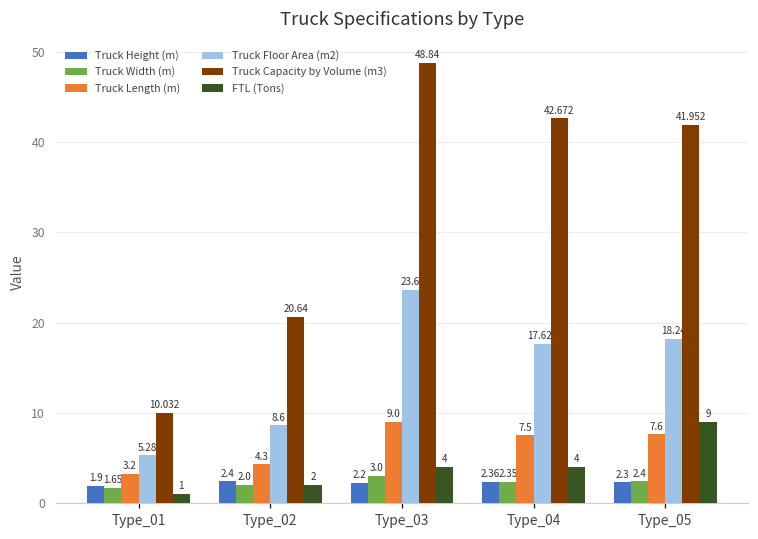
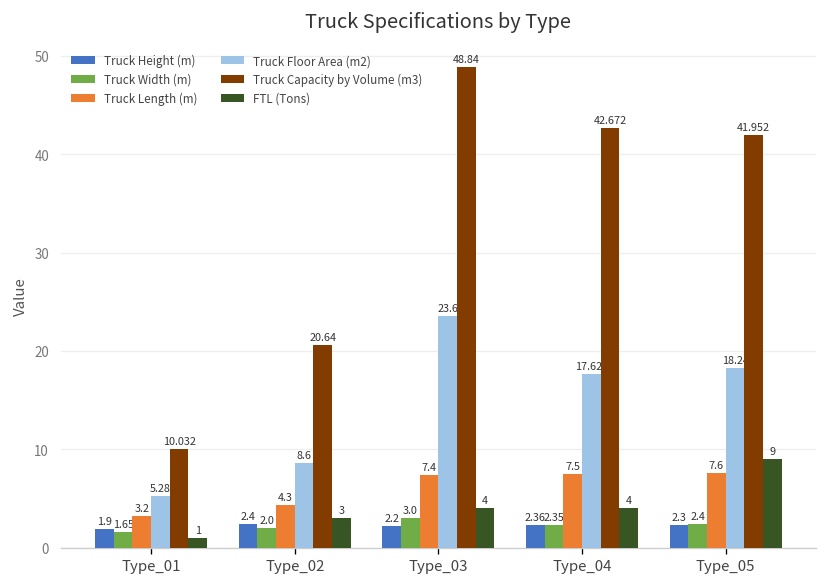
  {
    "Truck Height (m)": {
      "Type_01": 1.9,
      "Type_02": 2.4,
      "Type_03": 2.2,
      "Type_04": 2.36,
      "Type_05": 2.3
    },
    "Truck Width (m)": {
      "Type_01": 1.65,
      "Type_02": 2.0,
      "Type_03": 3.0,
      "Type_04": 2.35,
      "Type_05": 2.4
    },
    "Truck Length (m)": {
      "Type_01": 3.2,
      "Type_02": 4.3,
-     "Type_03": 9.0,
+     "Type_03": 7.4,
      "Type_04": 7.5,
      "Type_05": 7.6
    },
    "Truck Floor Area (m2)": {
      "Type_01": 5.28,
      "Type_02": 8.6,
      "Type_03": 23.6,
      "Type_04": 17.625,
      "Type_05": 18.24
    },
    "Truck Capacity by Volume (m3)": {
      "Type_01": 10.032,
      "Type_02": 20.64,
      "Type_03": 48.84,
      "Type_04": 42.672,
      "Type_05": 41.952
    },
    "FTL (Tons)": {
      "Type_01": 1,
-     "Type_02": 2,
+     "Type_02": 3,
      "Type_03": 4,
      "Type_04": 4,
      "Type_05": 9
    }
  }
